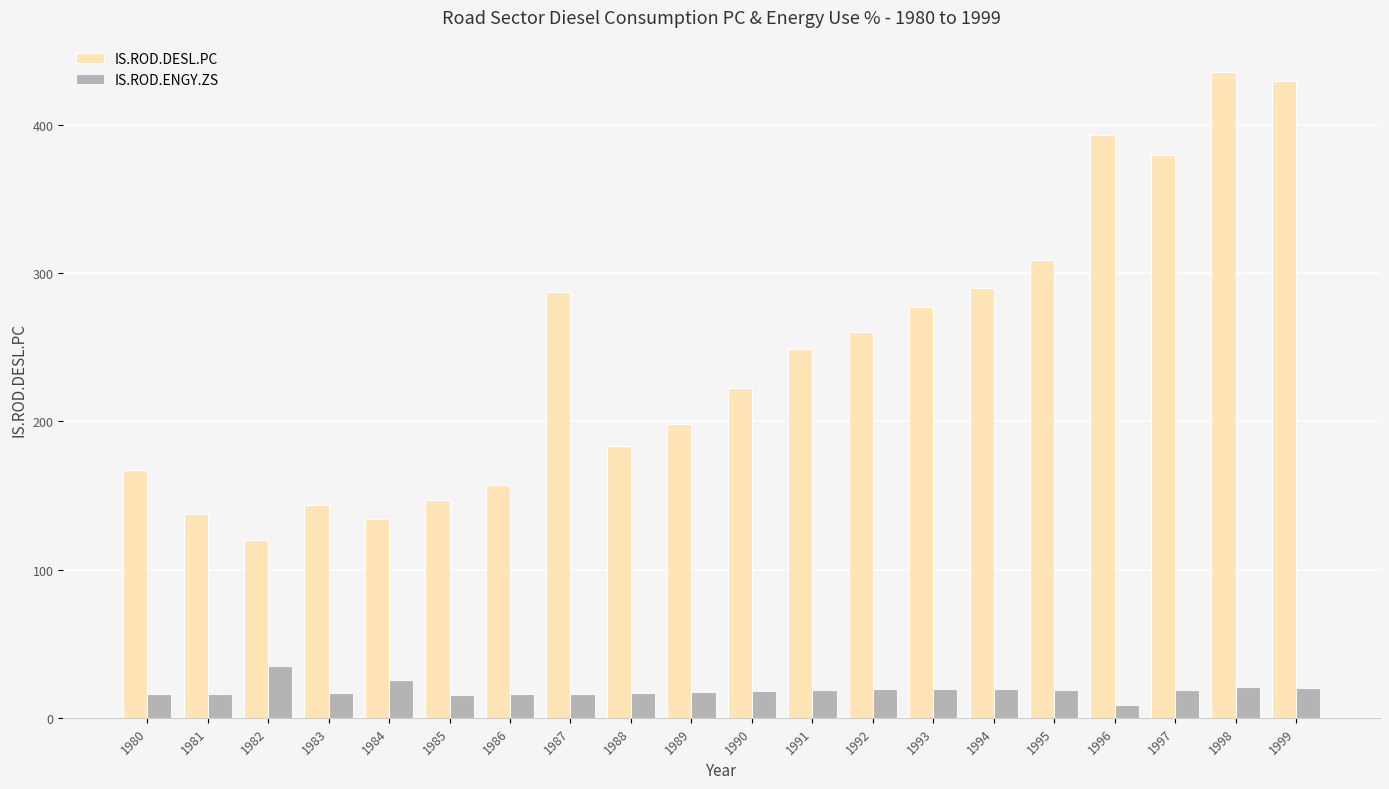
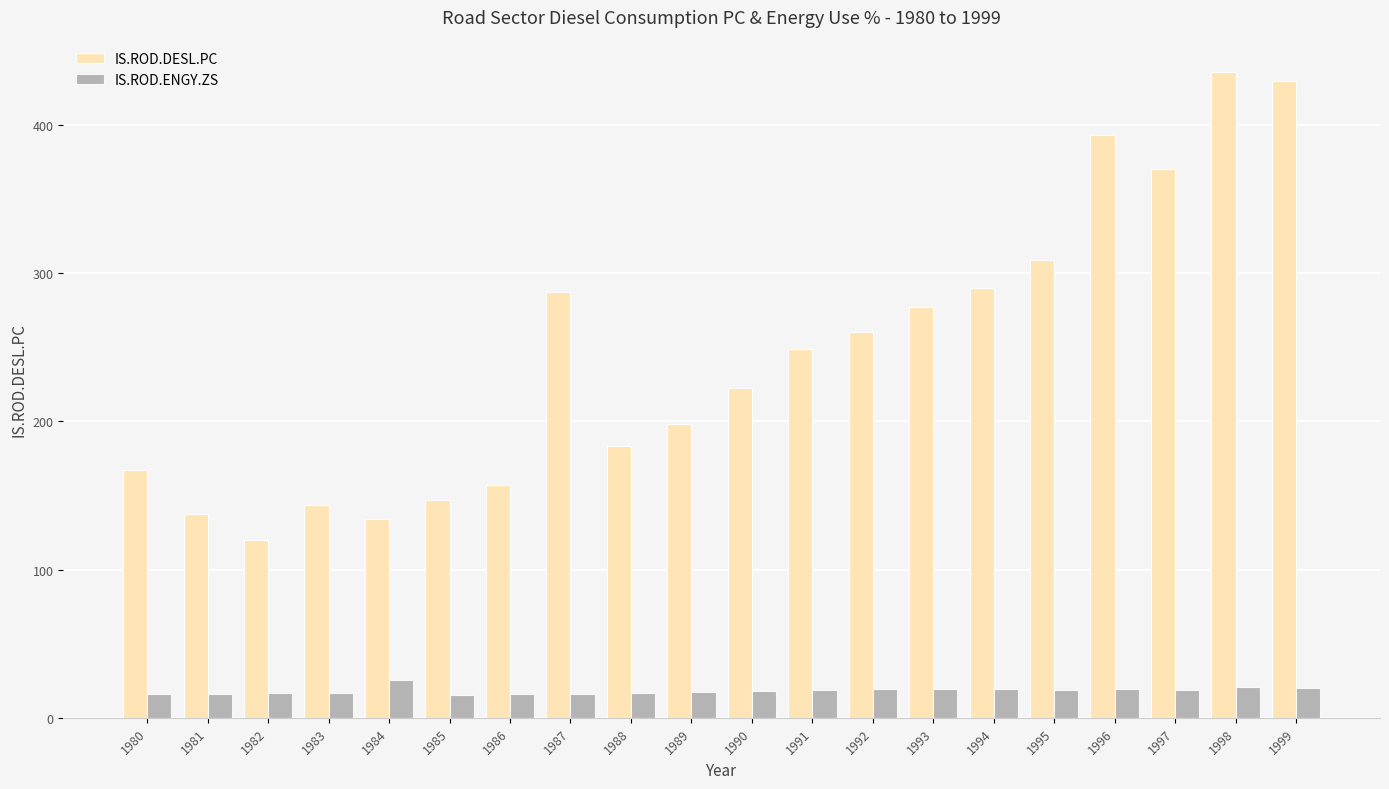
  {
    "IS.ROD.DESL.PC": {
      "1980": 167,
      "1981": 137,
      "1982": 120,
      "1983": 144,
      "1984": 134,
      "1985": 147,
      "1986": 157,
      "1987": 287,
      "1988": 183,
      "1989": 198,
      "1990": 222,
      "1991": 249,
      "1992": 260,
      "1993": 277,
      "1994": 290,
      "1995": 309,
      "1996": 393,
-     "1997": 380,
+     "1997": 370,
      "1998": 436,
      "1999": 430
    },
    "IS.ROD.ENGY.ZS": {
      "1980": 16,
      "1981": 16,
-     "1982": 35,
+     "1982": 16,
      "1983": 17,
      "1984": 25,
      "1985": 16,
      "1986": 16,
      "1987": 16,
      "1988": 17,
      "1989": 18,
      "1990": 18,
      "1991": 19,
      "1992": 19,
      "1993": 19,
      "1994": 19,
      "1995": 19,
-     "1996": 9,
+     "1996": 19,
      "1997": 19,
      "1998": 20,
      "1999": 20
    }
  }
